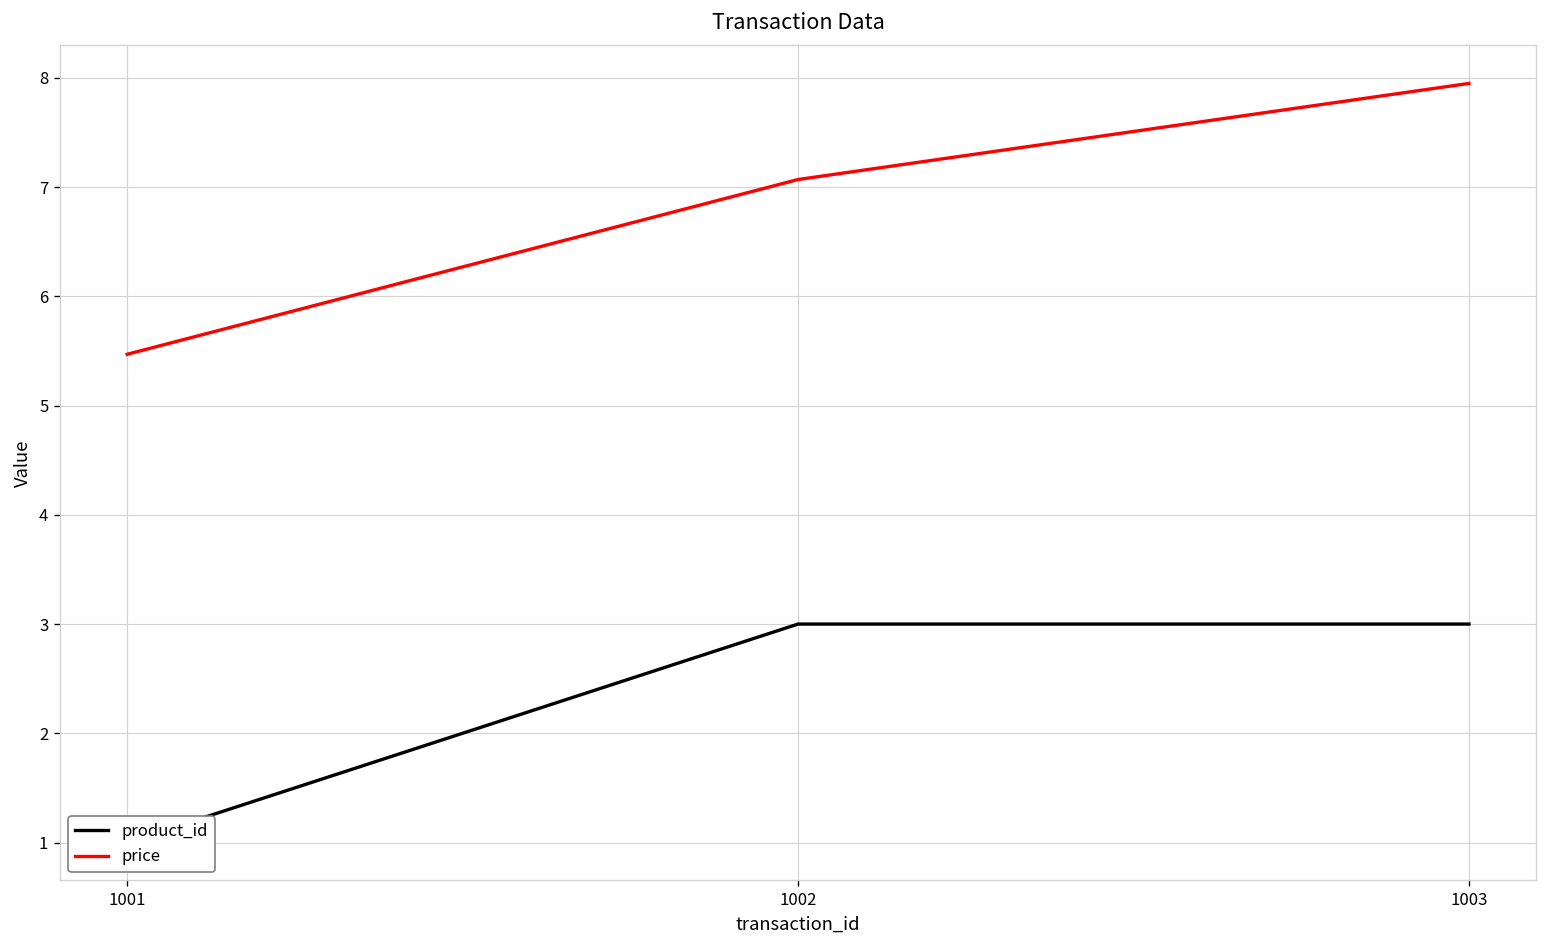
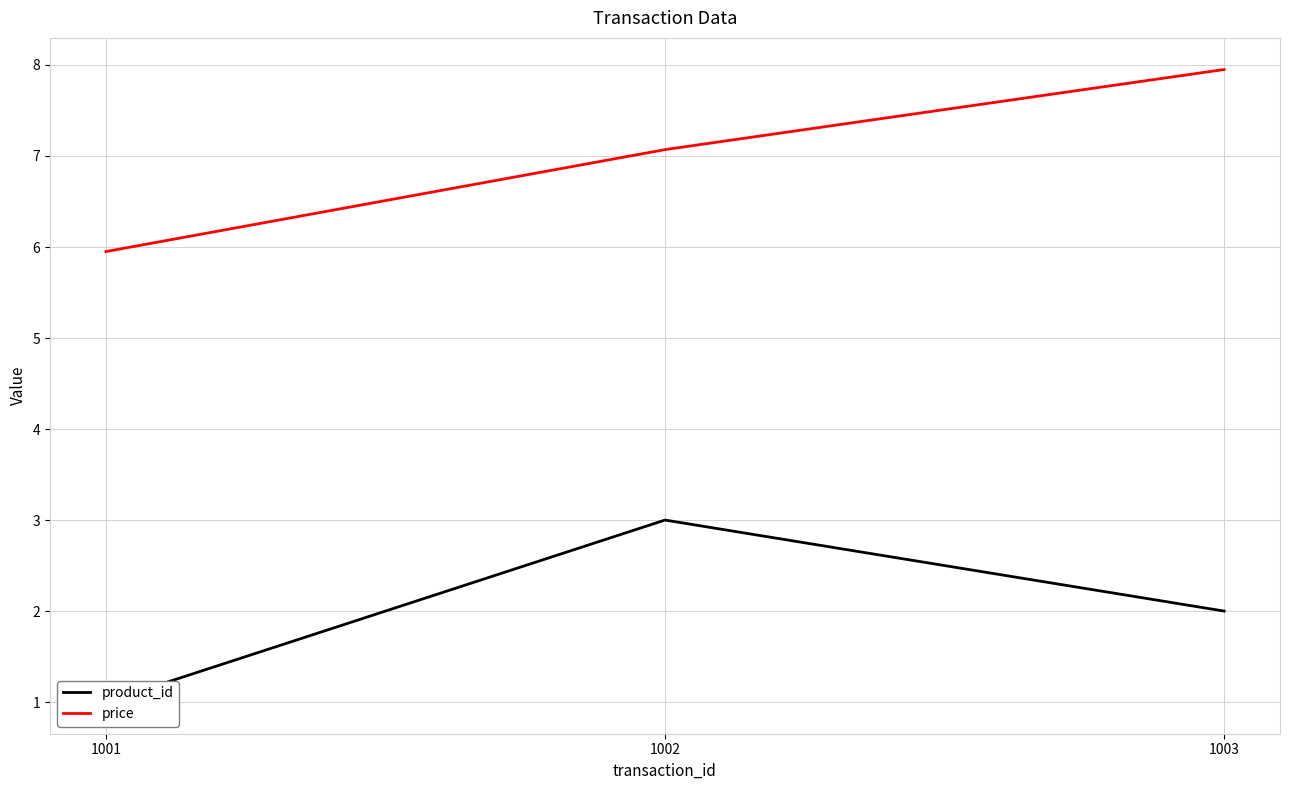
  {
    "product_id": {
      "1002": 3,
-     "1003": 3
+     "1003": 2
    },
    "price": {
-     "1001": 5.5,
+     "1001": 6.0,
      "1002": 7.1,
      "1003": 8.0
    }
  }
